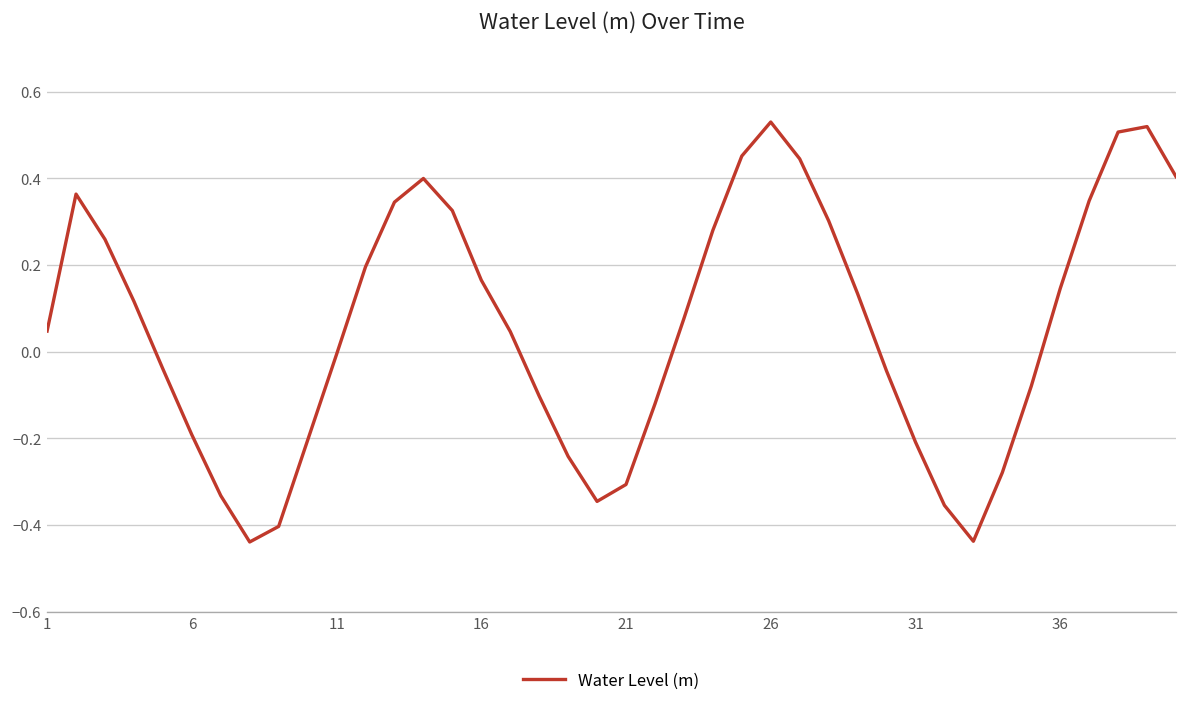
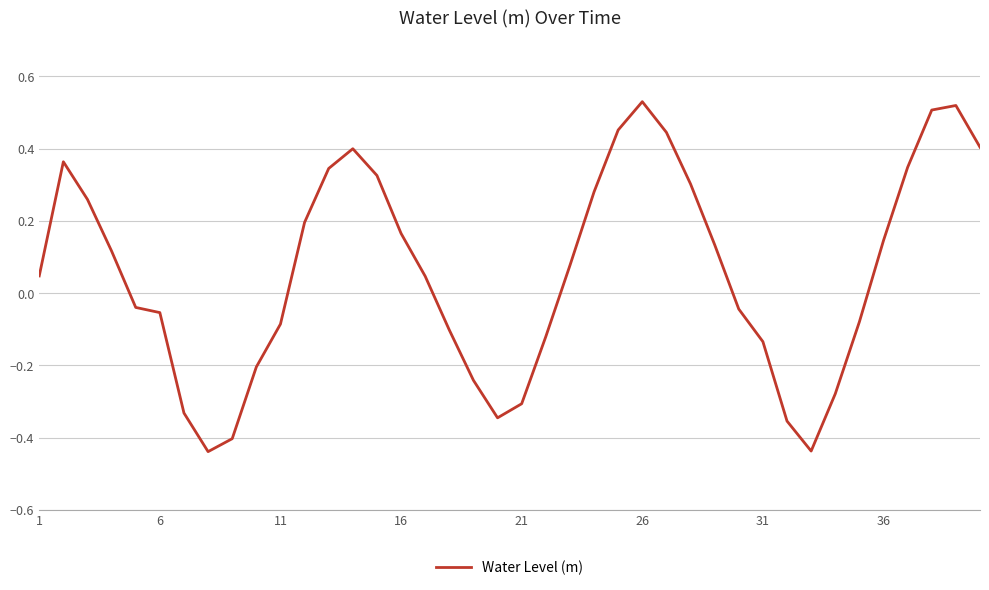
  {
    "1": 0.05,
-   "6": -0.19,
-   "11": -0.01,
+   "6": -0.05,
+   "11": -0.09,
    "16": 0.17,
    "21": -0.31,
    "26": 0.53,
-   "31": -0.21,
+   "31": -0.13,
    "36": 0.15
  }
